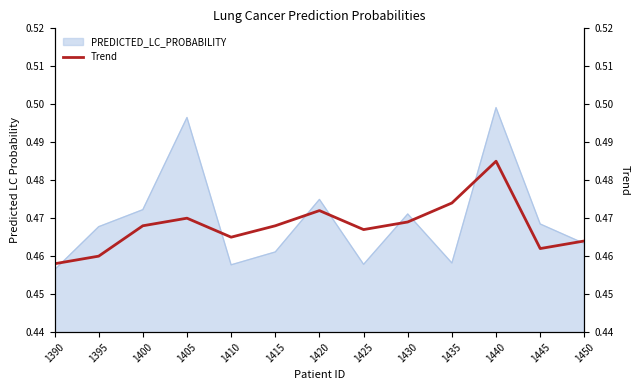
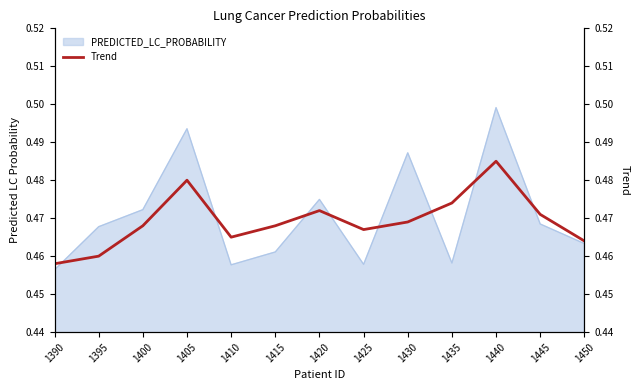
  {
    "PREDICTED_LC_PROBABILITY": {
      "1390": 0.456,
      "1395": 0.468,
      "1400": 0.472,
-     "1405": 0.497,
+     "1405": 0.494,
      "1410": 0.458,
      "1415": 0.461,
      "1420": 0.475,
      "1425": 0.458,
-     "1430": 0.471,
+     "1430": 0.487,
      "1435": 0.458,
      "1440": 0.499,
      "1445": 0.468,
      "1450": 0.463
    },
    "Trend": {
      "1390": 0.458,
      "1395": 0.460,
      "1400": 0.468,
-     "1405": 0.47,
+     "1405": 0.48,
      "1410": 0.465,
      "1415": 0.468,
      "1420": 0.472,
      "1425": 0.467,
      "1430": 0.469,
      "1435": 0.474,
      "1440": 0.485,
-     "1445": 0.462,
+     "1445": 0.471,
      "1450": 0.464
    }
  }
